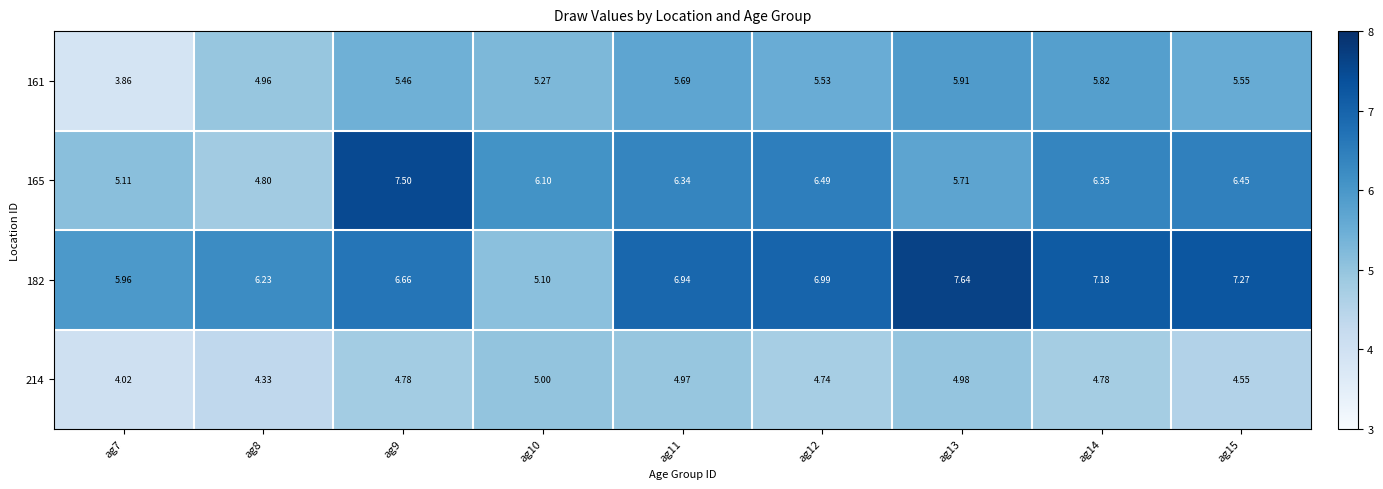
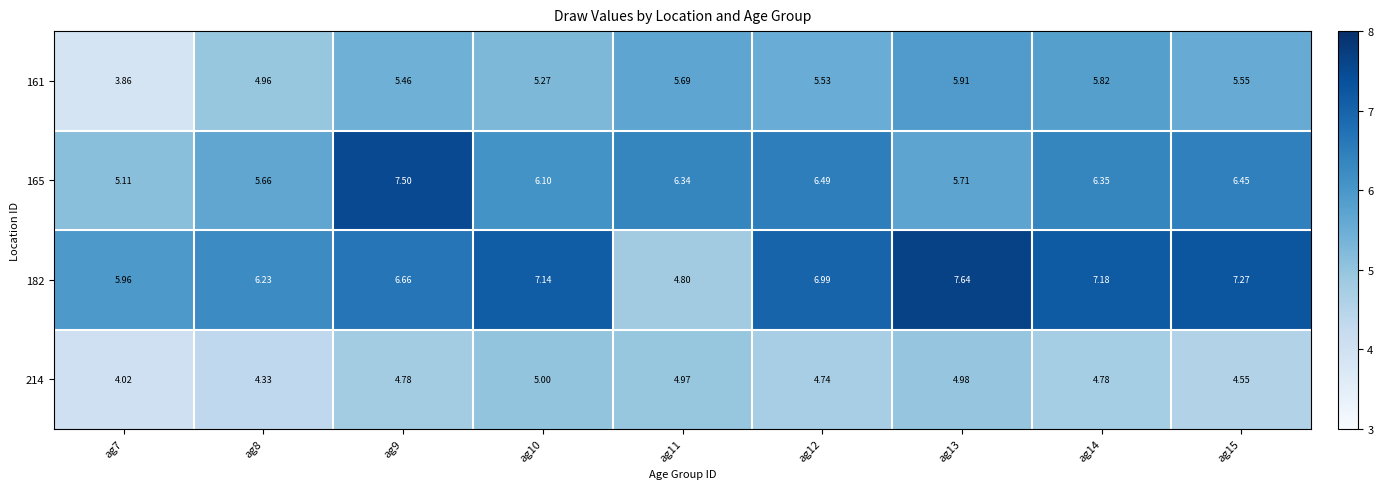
  {
    "161": {
      "ag7": 3.86,
      "ag8": 4.96,
      "ag9": 5.46,
      "ag10": 5.27,
      "ag11": 5.69,
      "ag12": 5.53,
      "ag13": 5.91,
      "ag14": 5.82,
      "ag15": 5.55
    },
    "165": {
      "ag7": 5.11,
-     "ag8": 4.80,
+     "ag8": 5.66,
      "ag9": 7.50,
      "ag10": 6.10,
      "ag11": 6.34,
      "ag12": 6.49,
      "ag13": 5.71,
      "ag14": 6.35,
      "ag15": 6.45
    },
    "182": {
      "ag7": 5.96,
      "ag8": 6.23,
      "ag9": 6.66,
-     "ag10": 5.10,
-     "ag11": 6.94,
+     "ag10": 7.14,
+     "ag11": 4.80,
      "ag12": 6.99,
      "ag13": 7.64,
      "ag14": 7.18,
      "ag15": 7.27
    },
    "214": {
      "ag7": 4.02,
      "ag8": 4.33,
      "ag9": 4.78,
      "ag10": 5.00,
      "ag11": 4.97,
      "ag12": 4.74,
      "ag13": 4.98,
      "ag14": 4.78,
      "ag15": 4.55
    }
  }
